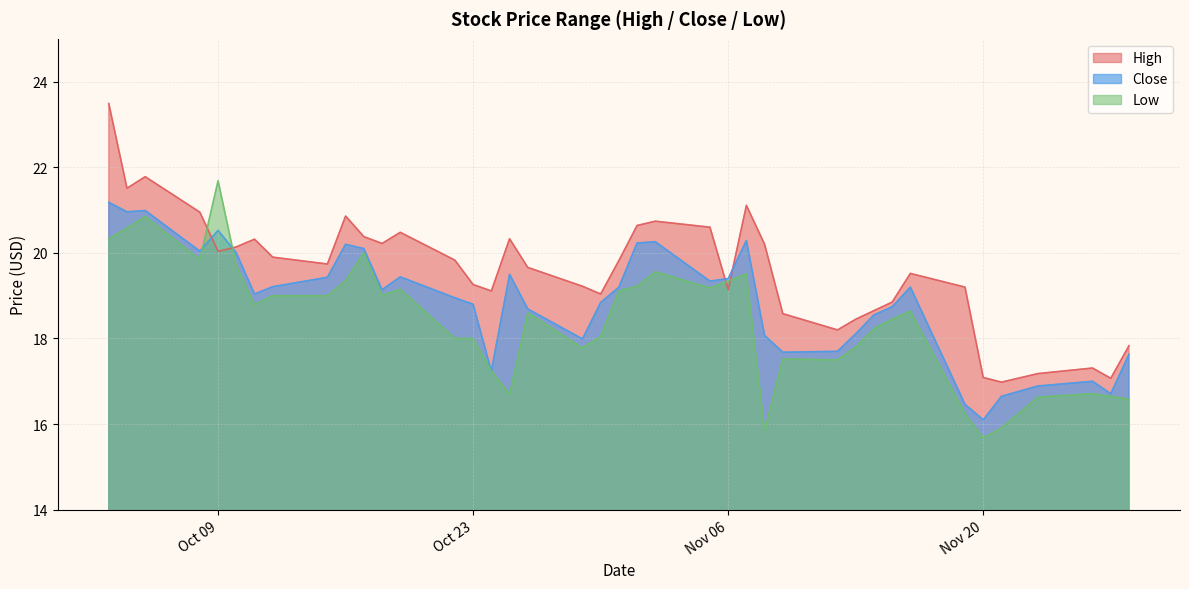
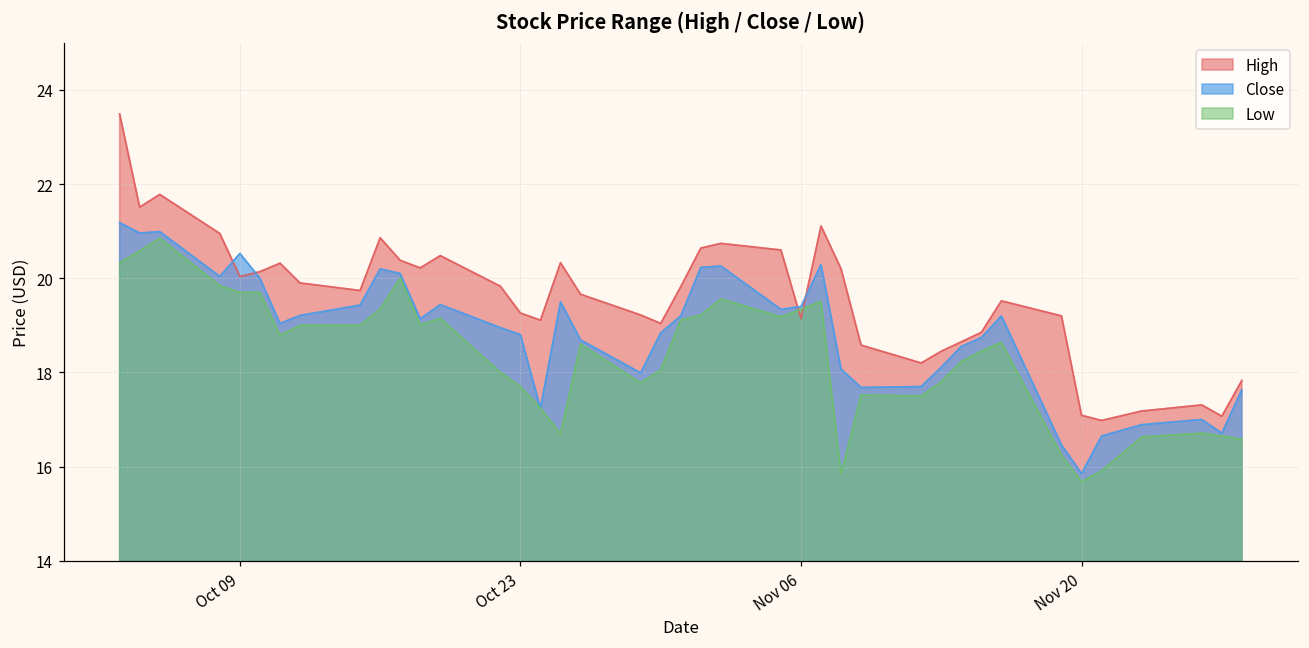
  {
    "High": {
      "Oct 09": 20.0,
      "Oct 23": 19.3,
      "Nov 06": 19.1,
      "Nov 20": 17.1
    },
    "Close": {
      "Oct 09": 20.5,
      "Oct 23": 18.8,
-     "Nov 20": 16.1
+     "Nov 20": 15.8
    },
    "Low": {
-     "Oct 09": 21.7,
-     "Oct 23": 18.0,
+     "Oct 09": 19.7,
+     "Oct 23": 17.7,
      "Nov 20": 15.7
    }
  }
